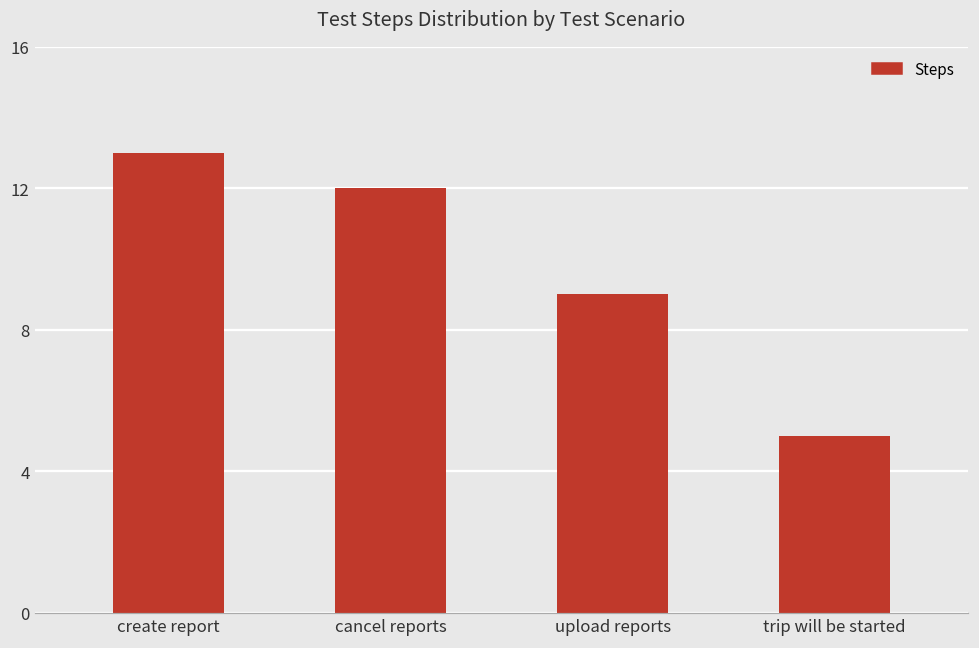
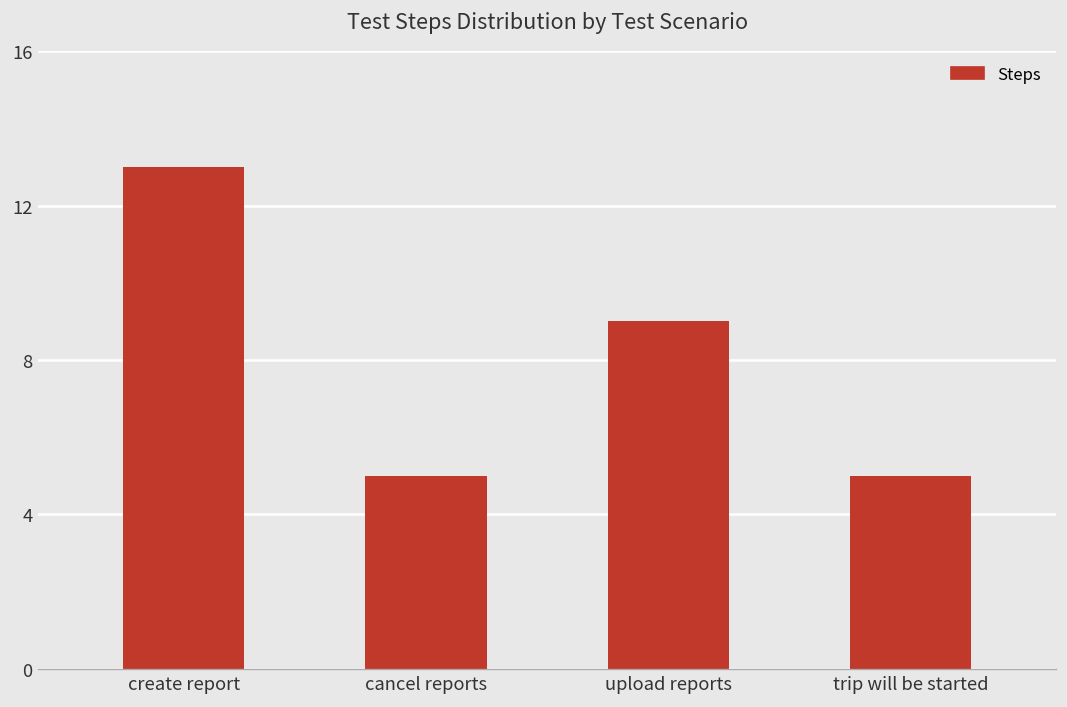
  {
    "create report": 13,
-   "cancel reports": 12,
+   "cancel reports": 5,
    "upload reports": 9,
    "trip will be started": 5
  }
